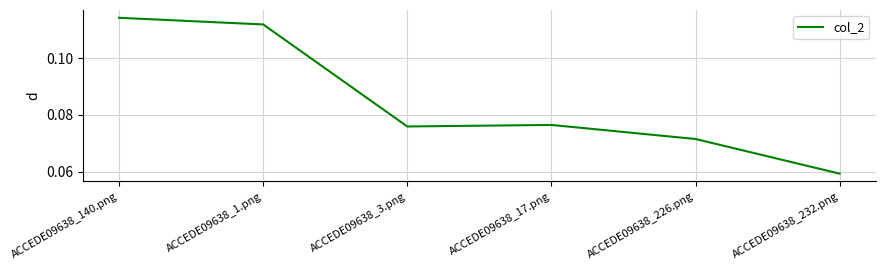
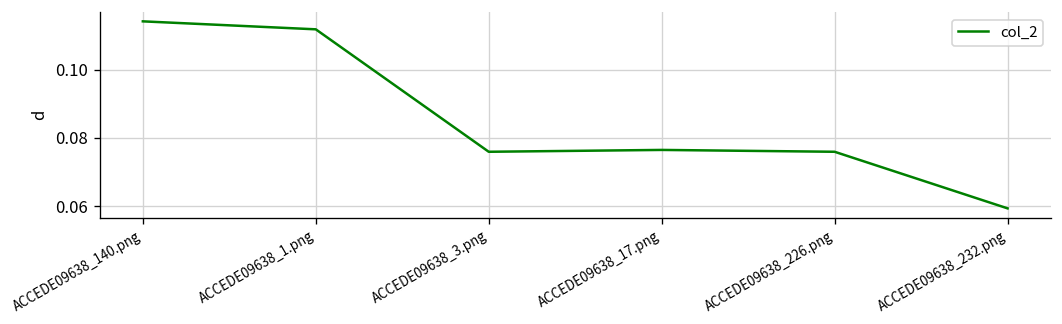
  {
    "ACCEDE09638_140.png": 0.114,
    "ACCEDE09638_1.png": 0.112,
    "ACCEDE09638_3.png": 0.076,
    "ACCEDE09638_17.png": 0.076,
-   "ACCEDE09638_226.png": 0.072,
+   "ACCEDE09638_226.png": 0.076,
    "ACCEDE09638_232.png": 0.059
  }
